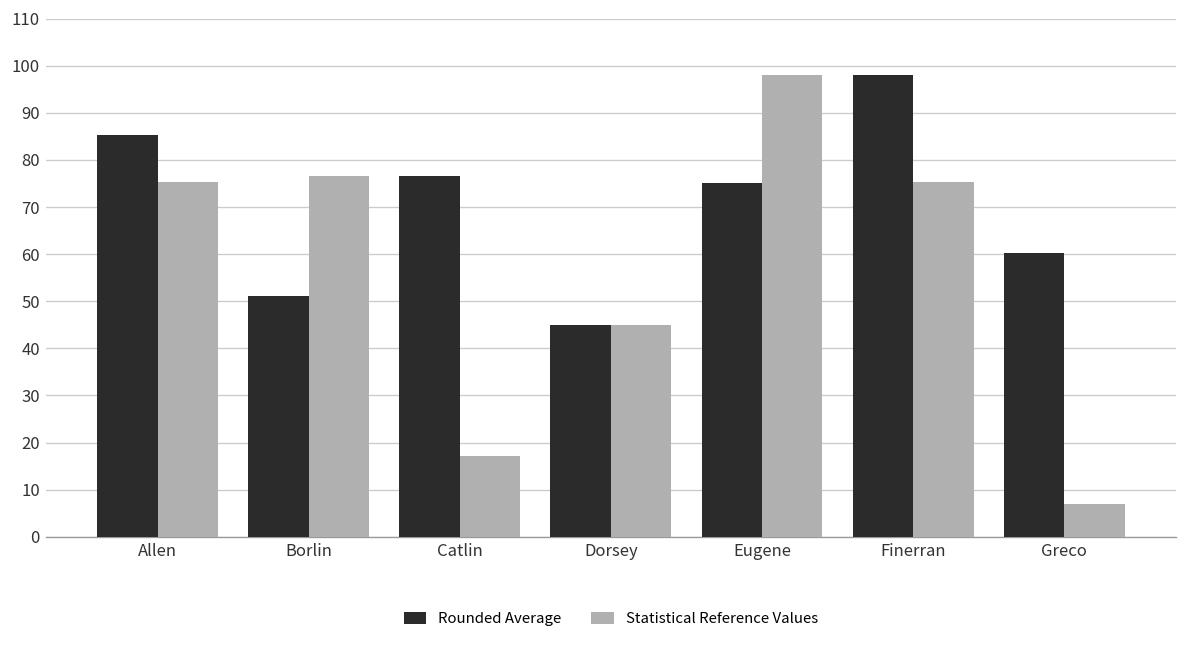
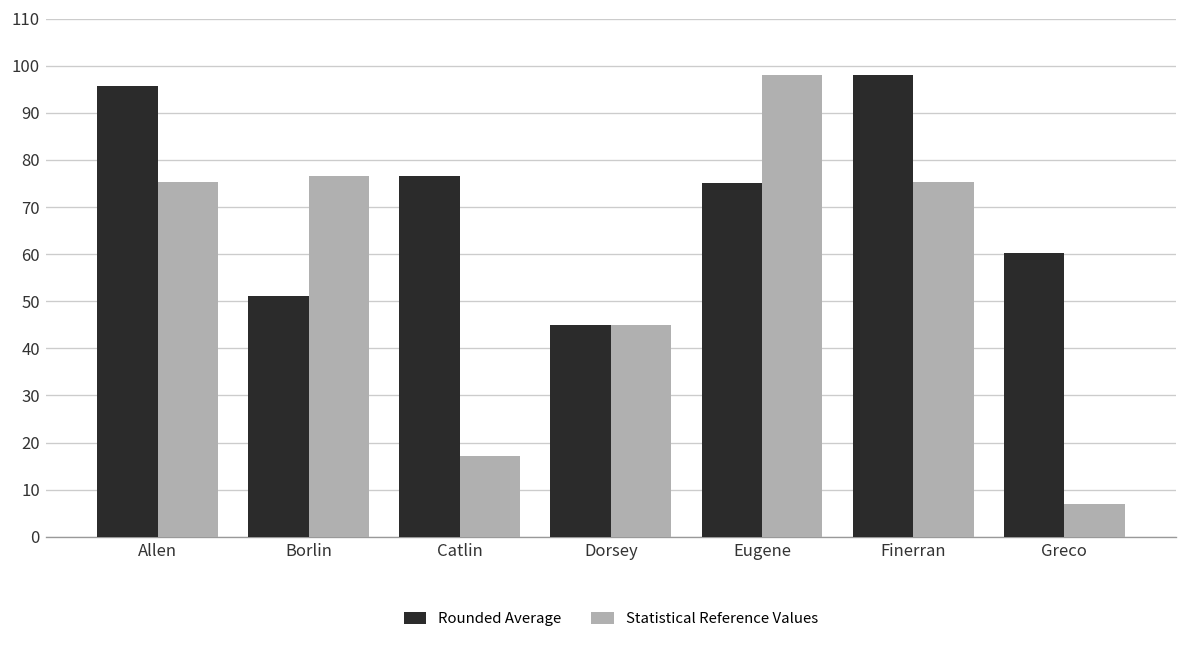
  {
    "Rounded Average": {
-     "Allen": 85,
+     "Allen": 96,
      "Borlin": 51,
      "Catlin": 77,
      "Dorsey": 45,
      "Eugene": 75,
      "Finerran": 98,
      "Greco": 60
    },
    "Statistical Reference Values": {
      "Allen": 75,
      "Borlin": 77,
      "Catlin": 17,
      "Dorsey": 45,
      "Eugene": 98,
      "Finerran": 75,
      "Greco": 7
    }
  }
